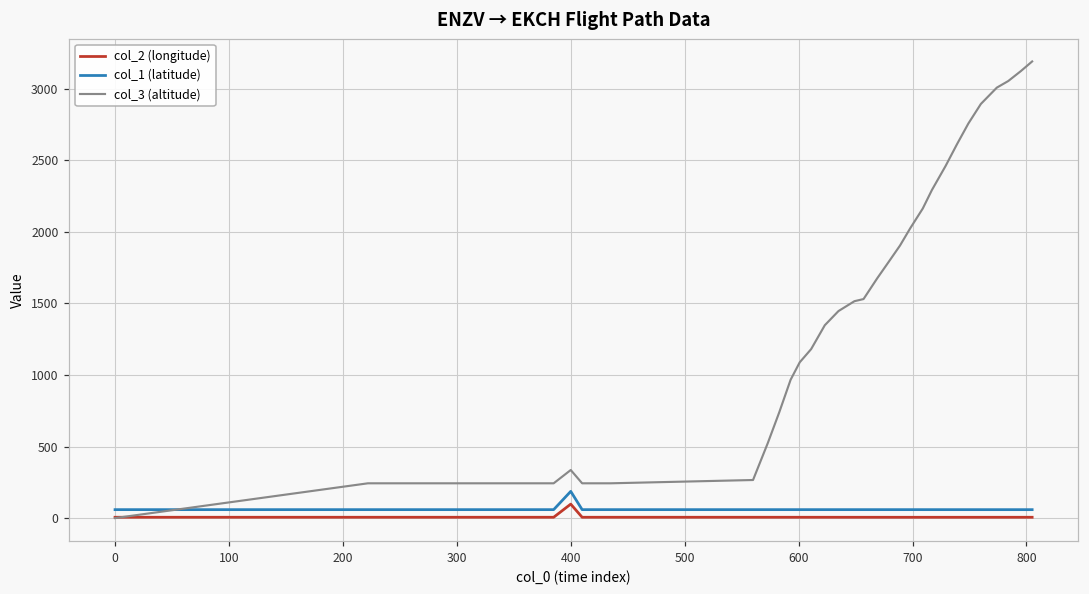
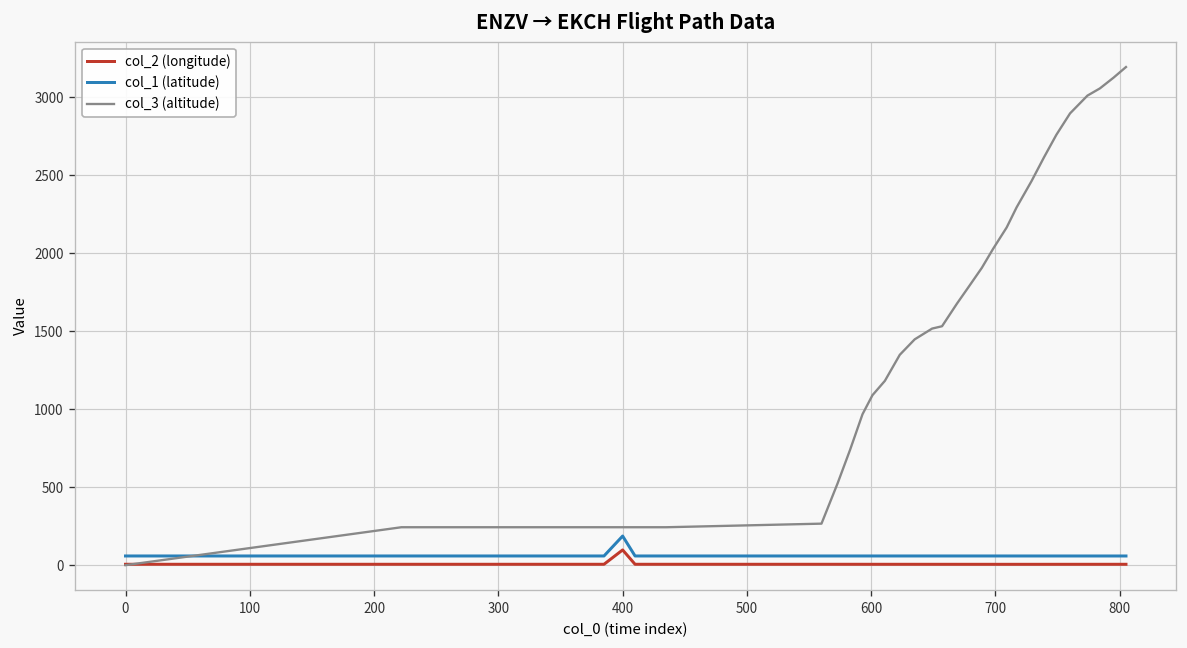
  {
    "col_2 (longitude)": {
      "400": 100
    },
    "col_1 (latitude)": {
      "0": 60,
      "400": 190
    },
    "col_3 (altitude)": {
-     "400": 340
+     "400": 240
    }
  }
